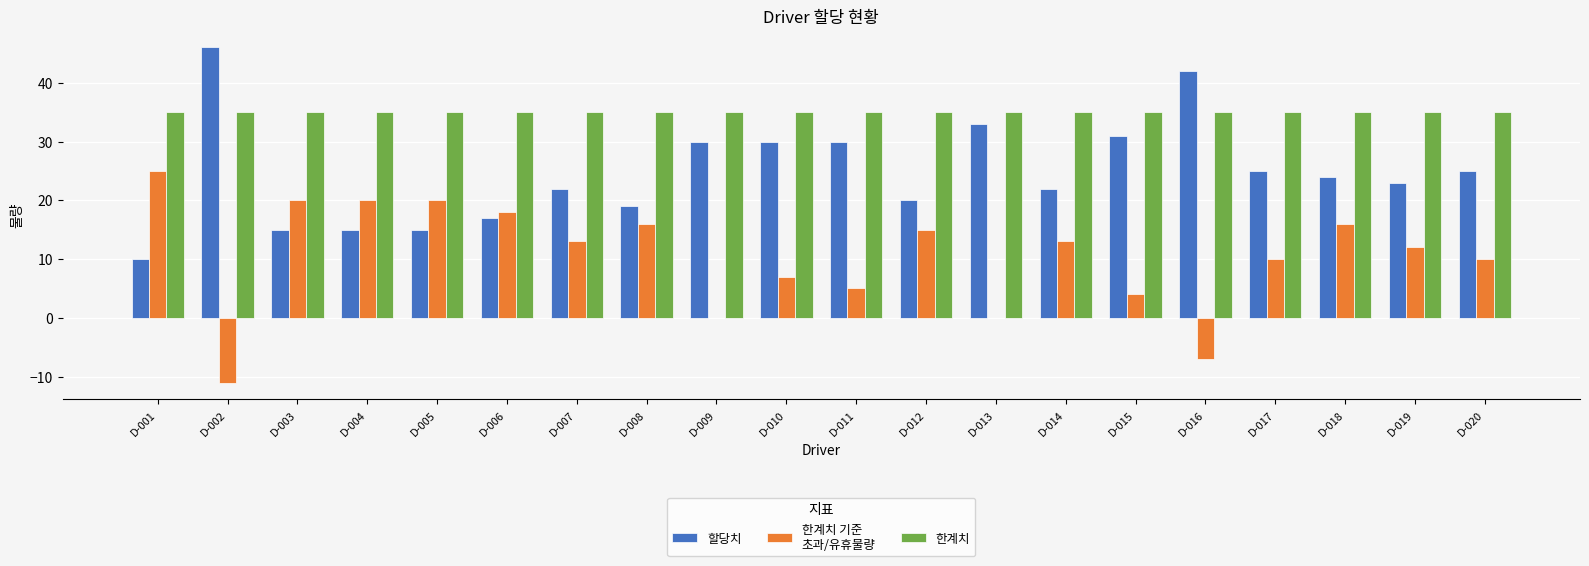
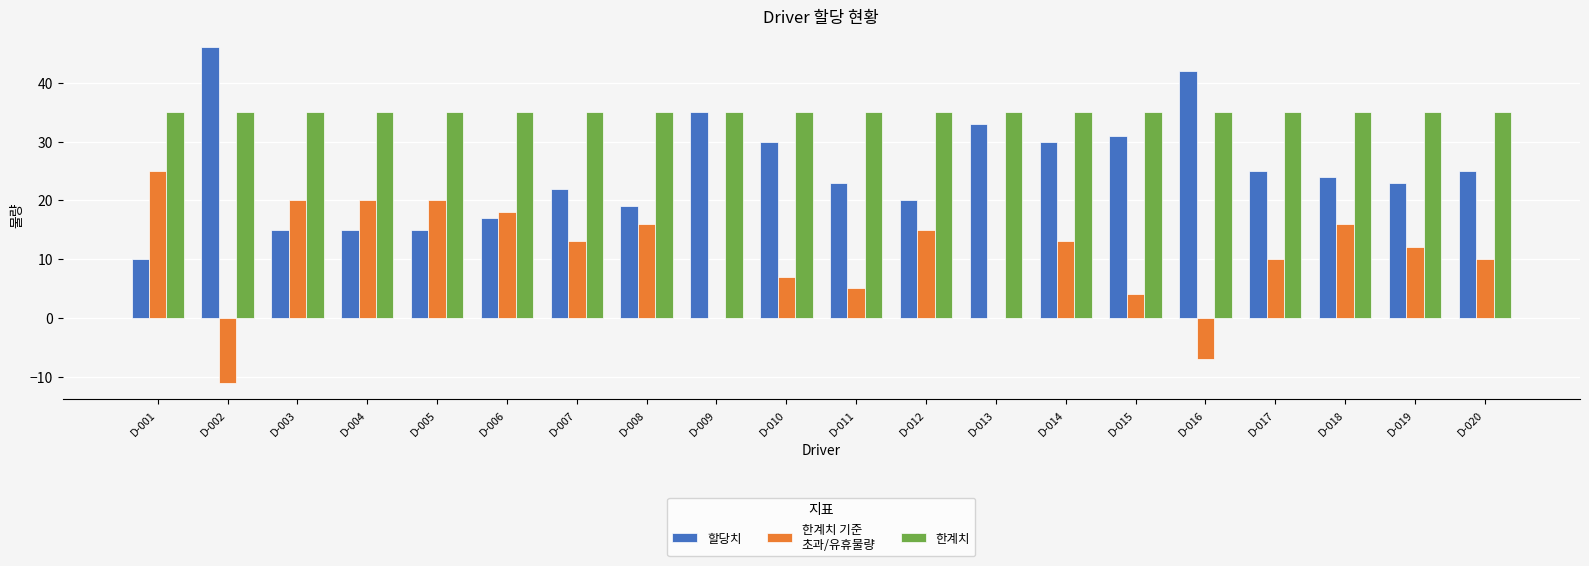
  {
    "할당치": {
      "D-001": 10,
      "D-002": 46,
      "D-003": 15,
      "D-004": 15,
      "D-005": 15,
      "D-006": 17,
      "D-007": 22,
      "D-008": 19,
-     "D-009": 30,
+     "D-009": 35,
      "D-010": 30,
-     "D-011": 30,
+     "D-011": 23,
      "D-012": 20,
      "D-013": 33,
-     "D-014": 22,
+     "D-014": 30,
      "D-015": 31,
      "D-016": 42,
      "D-017": 25,
      "D-018": 24,
      "D-019": 23,
      "D-020": 25
    },
    "한계치 기준 초과/유휴물량": {
      "D-001": 25,
      "D-002": -11,
      "D-003": 20,
      "D-004": 20,
      "D-005": 20,
      "D-006": 18,
      "D-007": 13,
      "D-008": 16,
      "D-009": 0,
      "D-010": 7,
      "D-011": 5,
      "D-012": 15,
      "D-013": 0,
      "D-014": 13,
      "D-015": 4,
      "D-016": -7,
      "D-017": 10,
      "D-018": 16,
      "D-019": 12,
      "D-020": 10
    },
    "한계치": {
      "D-001": 35,
      "D-002": 35,
      "D-003": 35,
      "D-004": 35,
      "D-005": 35,
      "D-006": 35,
      "D-007": 35,
      "D-008": 35,
      "D-009": 35,
      "D-010": 35,
      "D-011": 35,
      "D-012": 35,
      "D-013": 35,
      "D-014": 35,
      "D-015": 35,
      "D-016": 35,
      "D-017": 35,
      "D-018": 35,
      "D-019": 35,
      "D-020": 35
    }
  }
